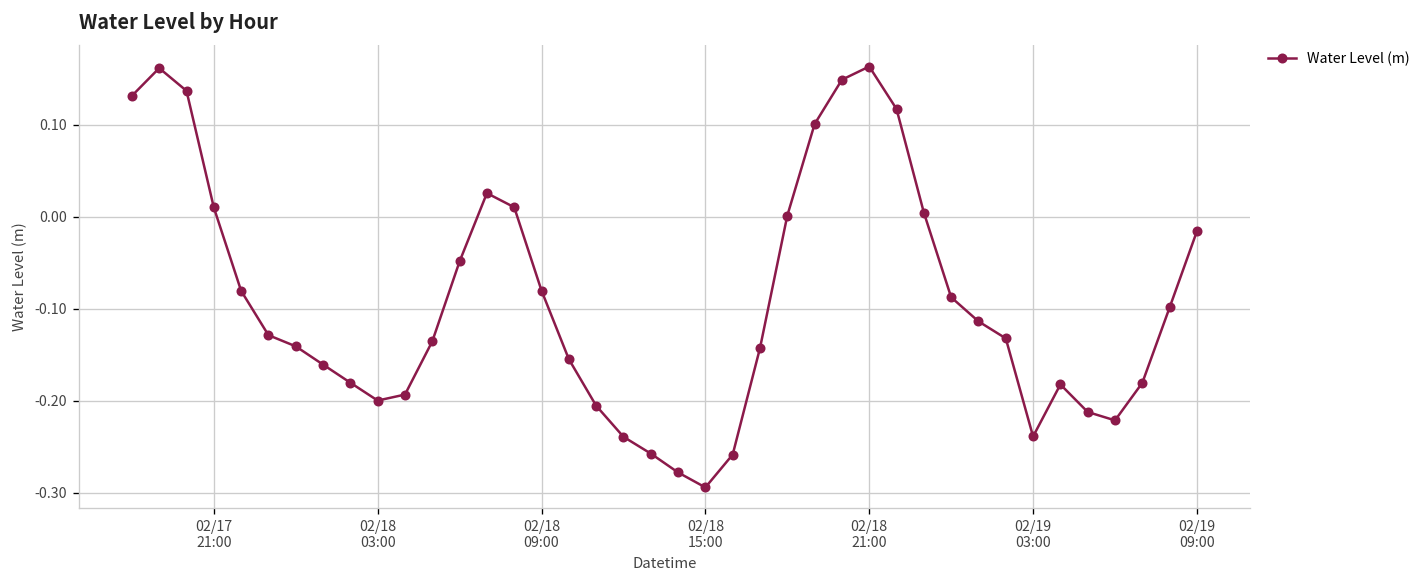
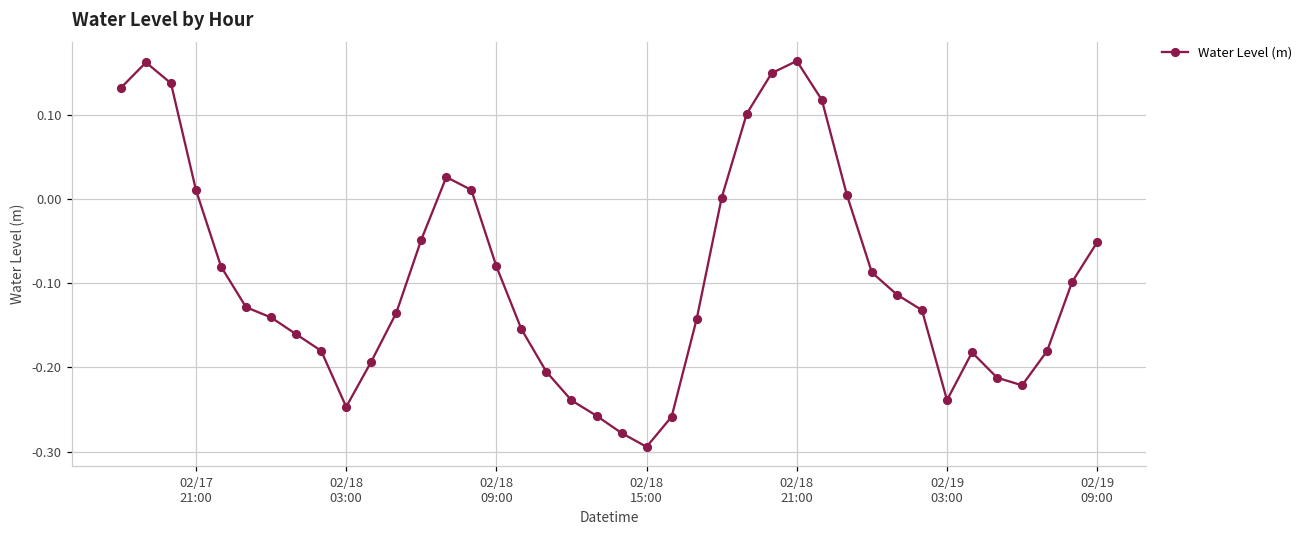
  {
    "02/17 21:00": 0.01,
-   "02/18 03:00": -0.20,
+   "02/18 03:00": -0.25,
    "02/18 09:00": -0.08,
    "02/18 15:00": -0.29,
    "02/18 21:00": 0.16,
    "02/19 03:00": -0.24,
-   "02/19 09:00": -0.02
+   "02/19 09:00": -0.05
  }
